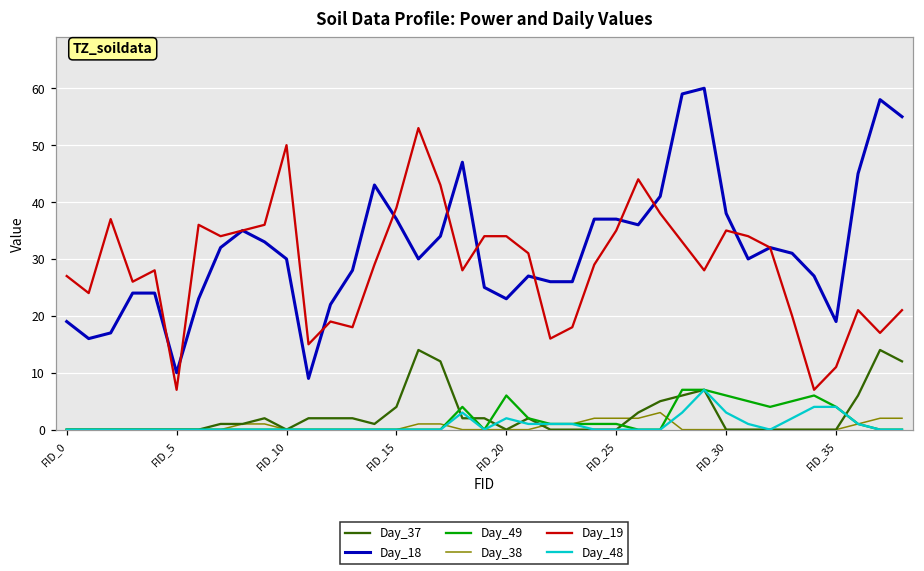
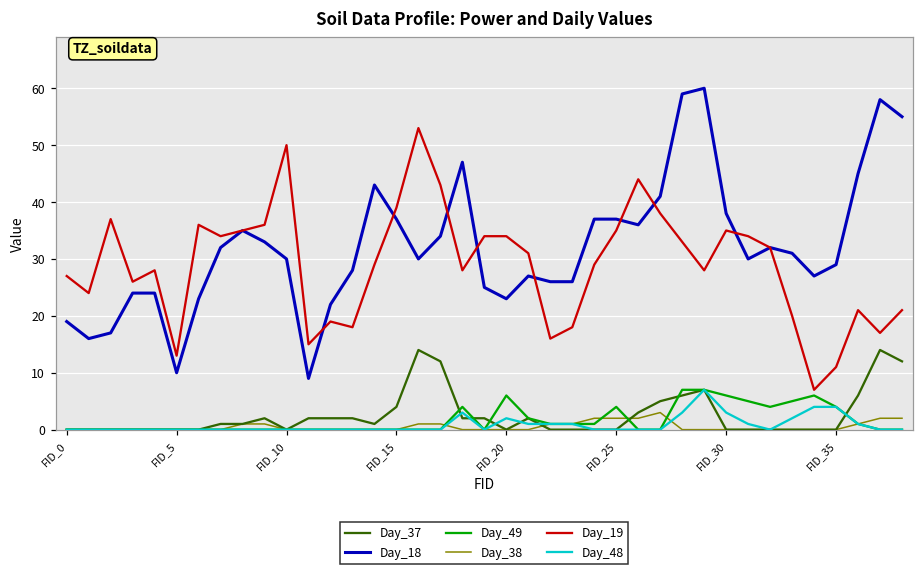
  {
    "Day_37": {
      "FID_15": 4
    },
    "Day_18": {
      "FID_0": 19,
      "FID_5": 10,
      "FID_10": 30,
      "FID_15": 37,
      "FID_20": 23,
      "FID_25": 37,
      "FID_30": 38,
-     "FID_35": 19
+     "FID_35": 29
    },
    "Day_49": {
      "FID_20": 6,
-     "FID_25": 1,
+     "FID_25": 4,
      "FID_30": 6
    },
    "Day_38": {
      "FID_25": 2
    },
    "Day_19": {
      "FID_0": 27,
-     "FID_5": 7,
+     "FID_5": 13,
      "FID_10": 50,
      "FID_15": 39,
      "FID_20": 34,
      "FID_25": 35,
      "FID_30": 35,
      "FID_35": 11
    },
    "Day_48": {
      "FID_20": 2,
      "FID_30": 3
    }
  }
